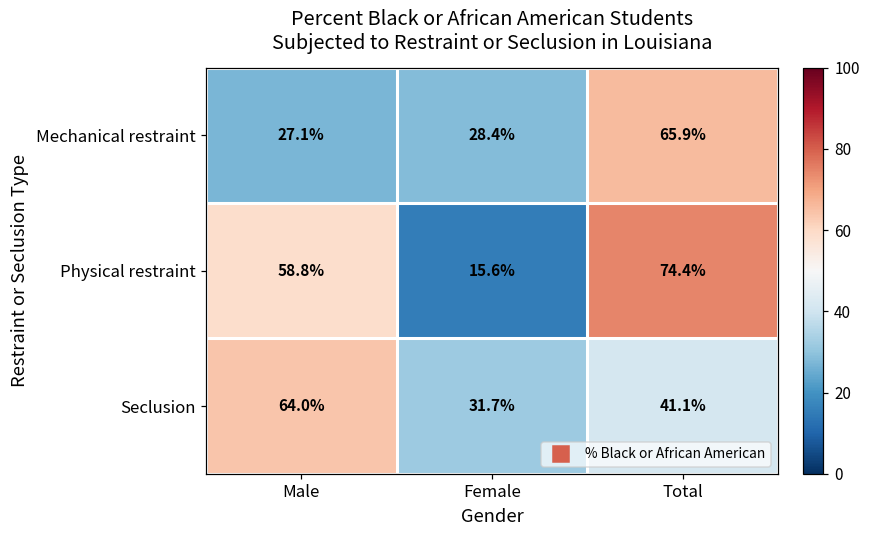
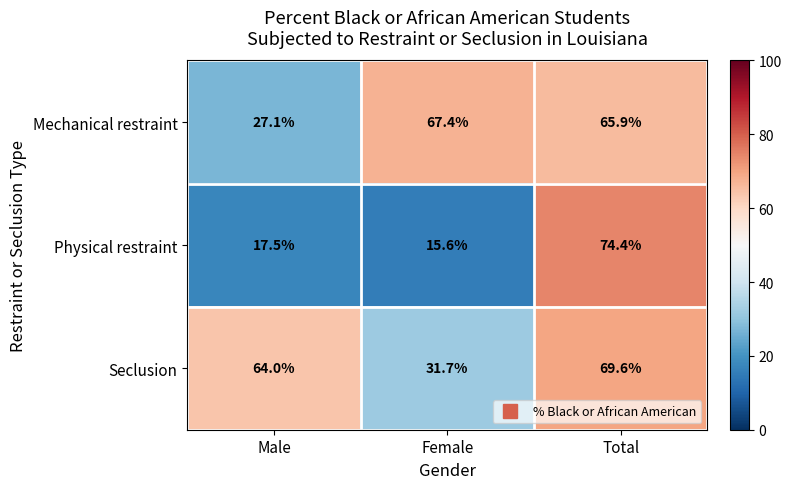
  {
    "Mechanical restraint": {
      "Male": "27.1%",
-     "Female": "28.4%",
+     "Female": "67.4%",
      "Total": "65.9%"
    },
    "Physical restraint": {
-     "Male": "58.8%",
+     "Male": "17.5%",
      "Female": "15.6%",
      "Total": "74.4%"
    },
    "Seclusion": {
      "Male": "64.0%",
      "Female": "31.7%",
-     "Total": "41.1%"
+     "Total": "69.6%"
    }
  }
